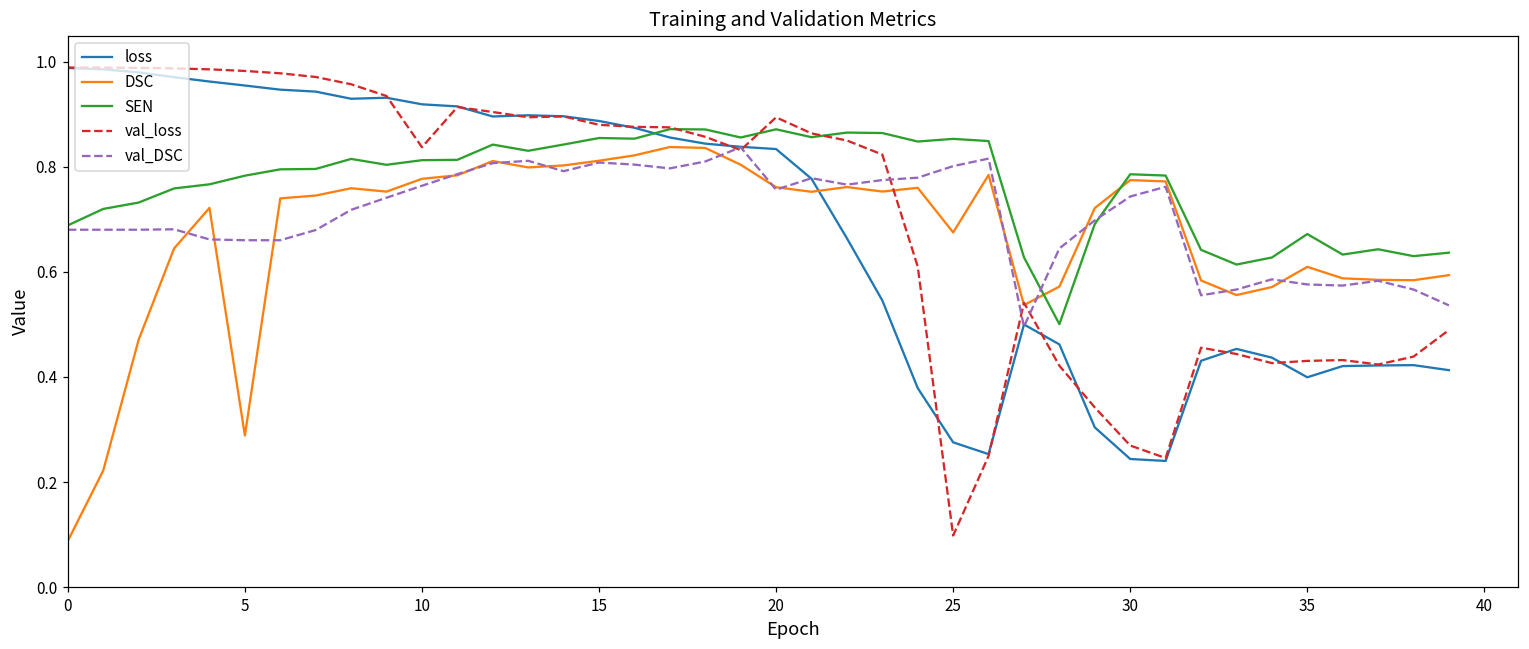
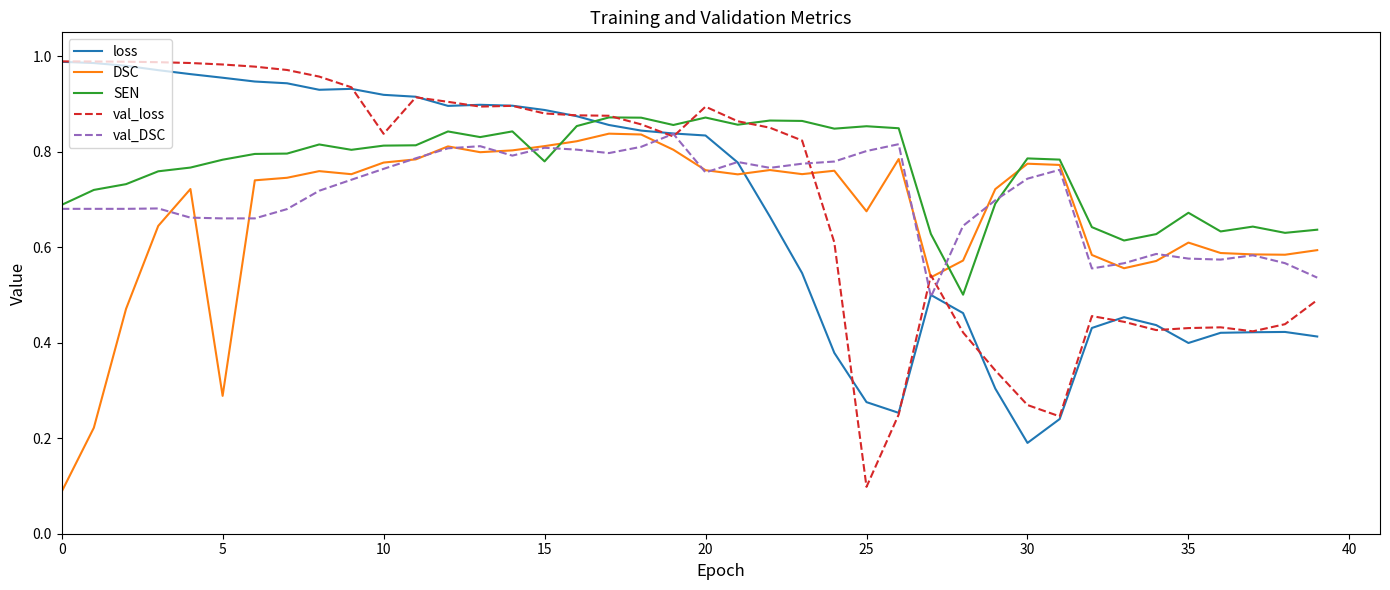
  {
    "loss": {
      "5": 0.95,
      "10": 0.92,
      "15": 0.89,
      "20": 0.83,
      "25": 0.28,
-     "30": 0.24,
+     "30": 0.19,
      "35": 0.40
    },
    "DSC": {
      "0": 0.09,
      "5": 0.29,
      "10": 0.78,
      "25": 0.68,
      "30": 0.77,
      "35": 0.61
    },
    "SEN": {
      "0": 0.69,
      "5": 0.78,
      "10": 0.81,
-     "15": 0.85,
+     "15": 0.78,
      "20": 0.87,
      "25": 0.85,
      "30": 0.79,
      "35": 0.67
    },
    "val_loss": {
      "5": 0.98,
      "10": 0.84,
      "15": 0.88,
      "20": 0.89,
      "25": 0.10,
      "30": 0.27,
      "35": 0.43
    },
    "val_DSC": {
      "0": 0.68,
      "5": 0.66,
      "10": 0.76,
      "25": 0.80,
      "30": 0.74,
      "35": 0.58
    }
  }
